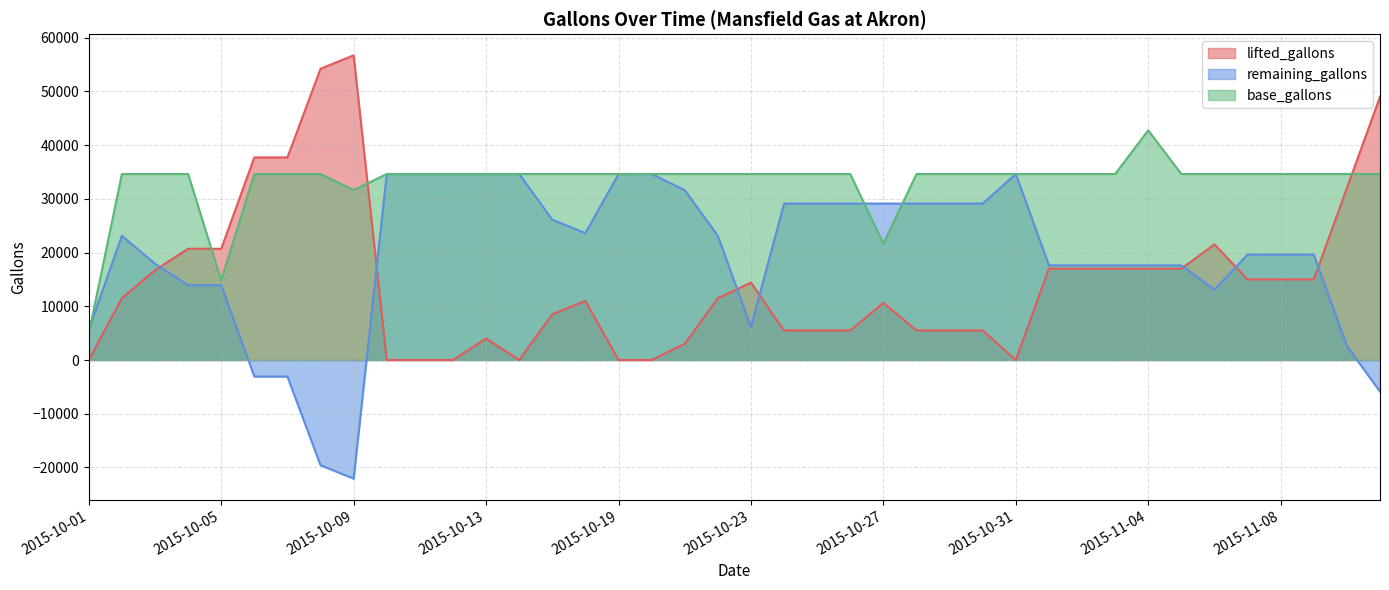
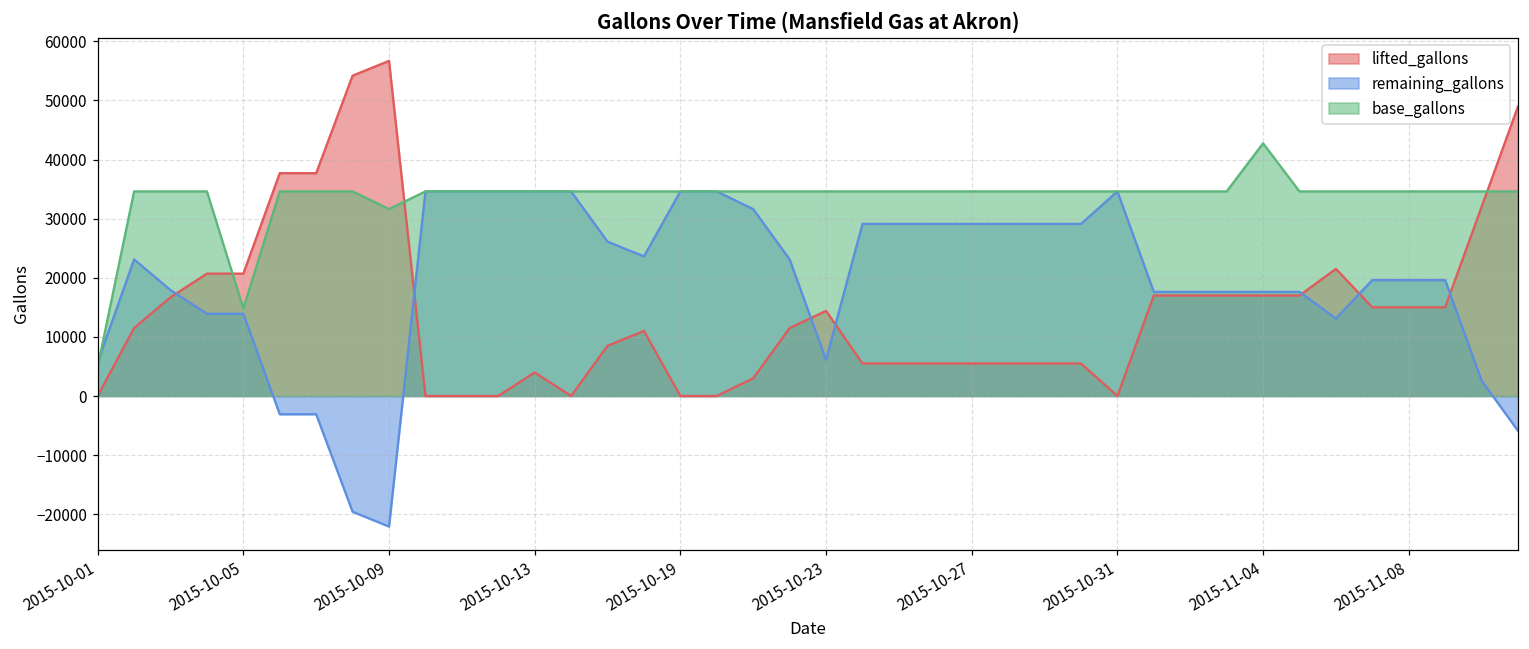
  {
    "lifted_gallons": {
      "2015-10-01": 0,
      "2015-10-05": 21000,
      "2015-10-09": 57000,
      "2015-10-13": 4000,
      "2015-10-19": 0,
      "2015-10-23": 14000,
-     "2015-10-27": 11000,
+     "2015-10-27": 5000,
      "2015-10-31": 0,
      "2015-11-04": 17000,
      "2015-11-08": 15000
    },
    "base_gallons": {
      "2015-10-01": 5000,
      "2015-10-05": 15000,
      "2015-10-09": 32000,
      "2015-10-23": 35000,
-     "2015-10-27": 22000,
+     "2015-10-27": 35000,
      "2015-11-04": 43000,
      "2015-11-08": 35000
    }
  }
